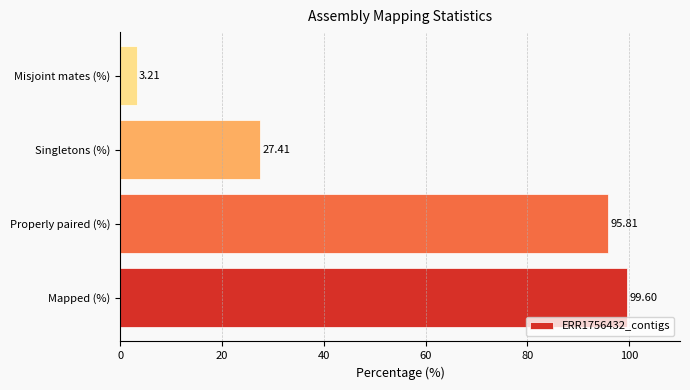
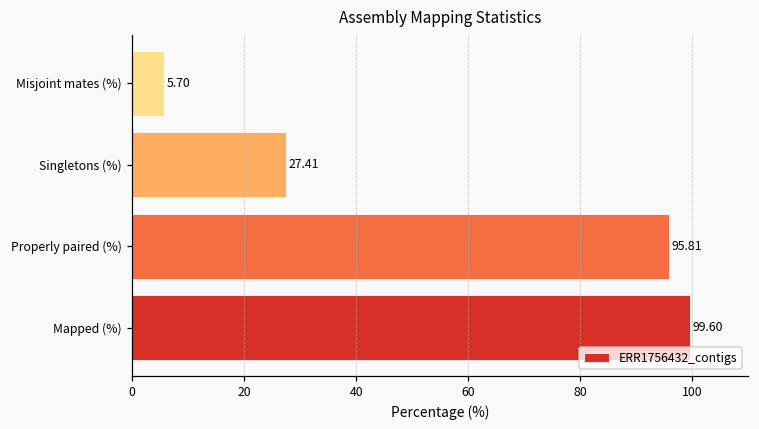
  {
-   "Misjoint mates (%)": 3.21,
+   "Misjoint mates (%)": 5.70,
    "Singletons (%)": 27.41,
    "Properly paired (%)": 95.81,
    "Mapped (%)": 99.60
  }
